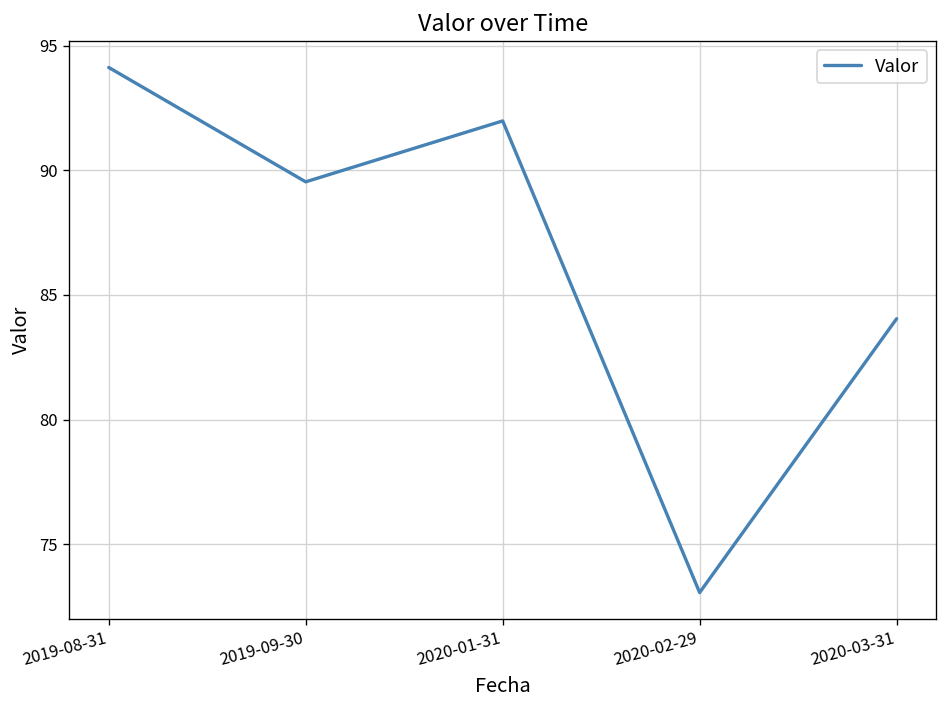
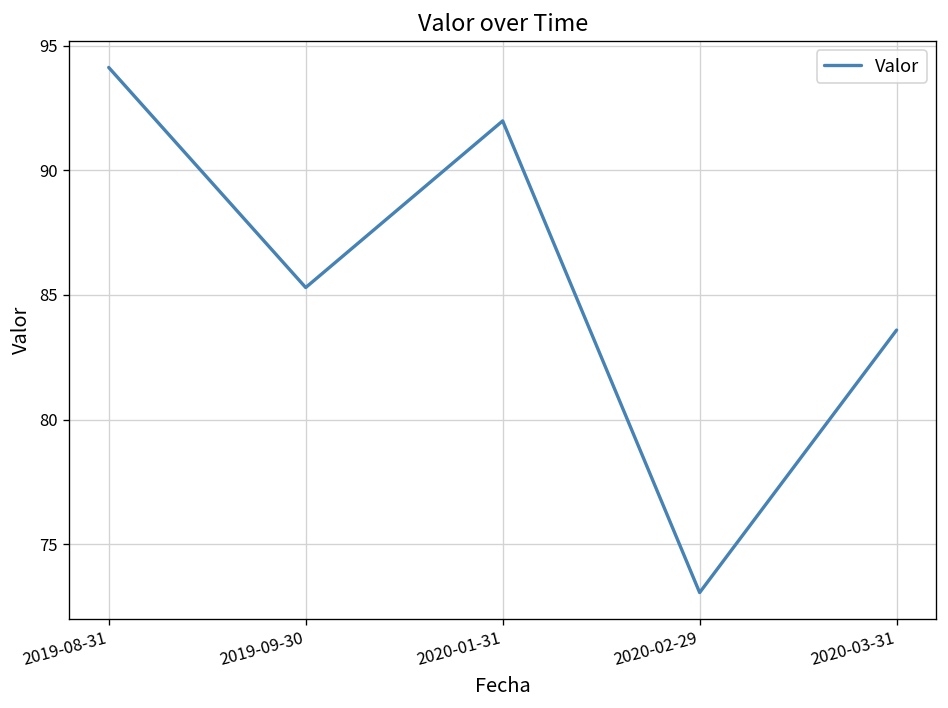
  {
    "2019-08-31": 94.1,
-   "2019-09-30": 89.5,
+   "2019-09-30": 85.3,
    "2020-01-31": 92.0,
    "2020-02-29": 73.1,
-   "2020-03-31": 84.0
+   "2020-03-31": 83.6
  }
